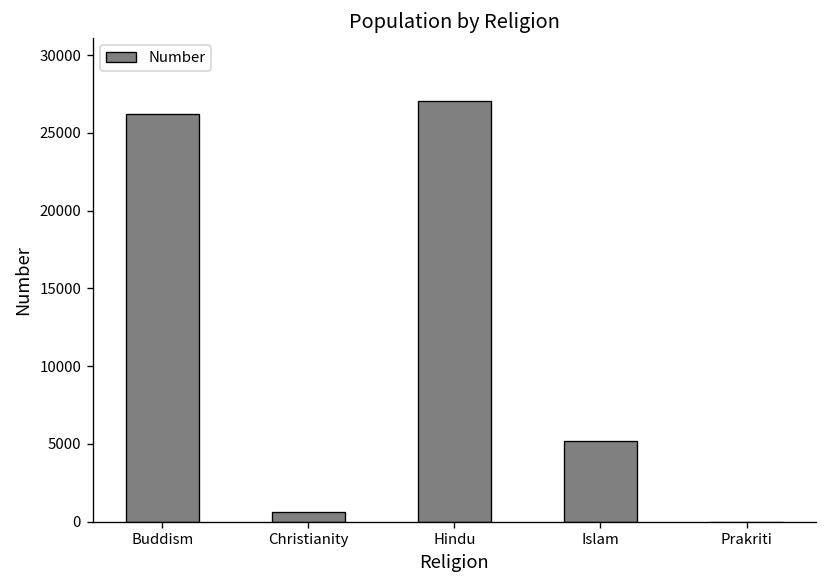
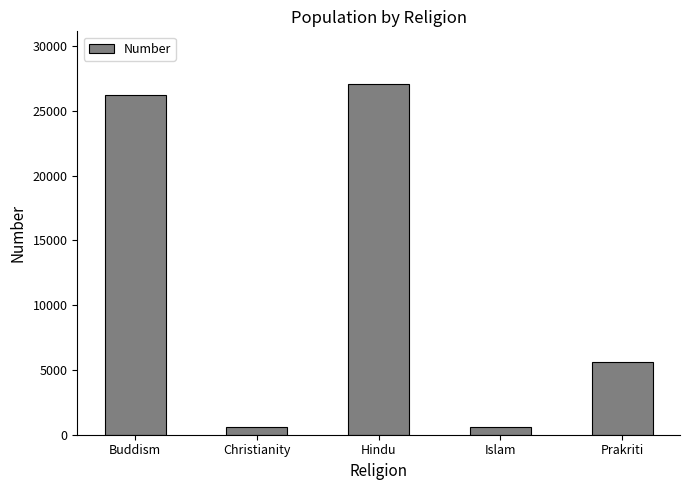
  {
    "Buddism": 26200,
    "Christianity": 600,
    "Hindu": 27100,
-   "Islam": 5200,
-   "Prakriti": 0
+   "Islam": 600,
+   "Prakriti": 5600
  }
